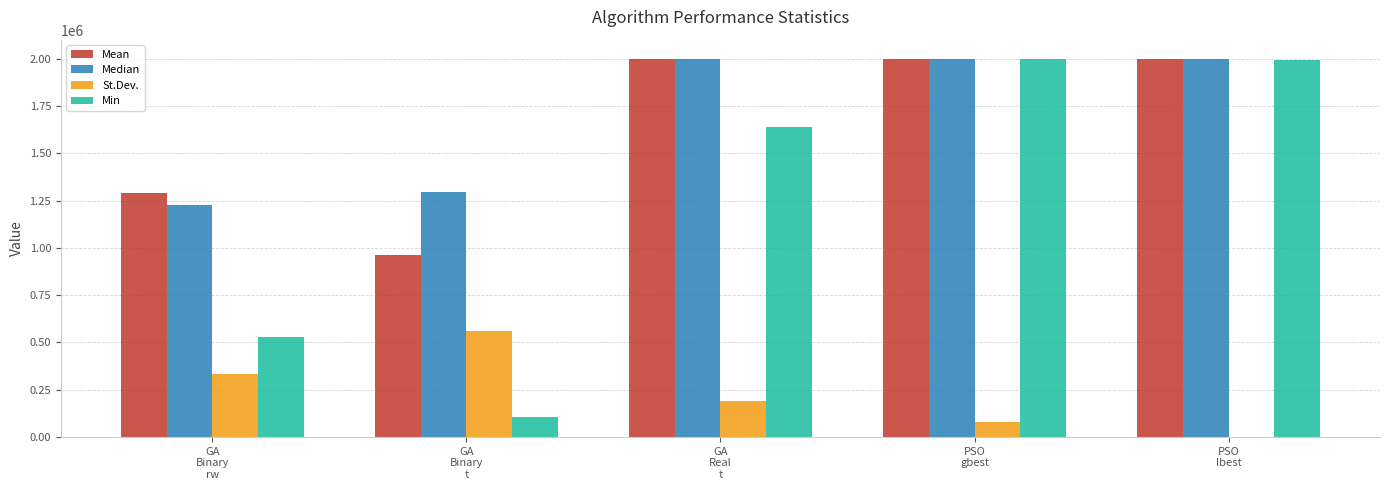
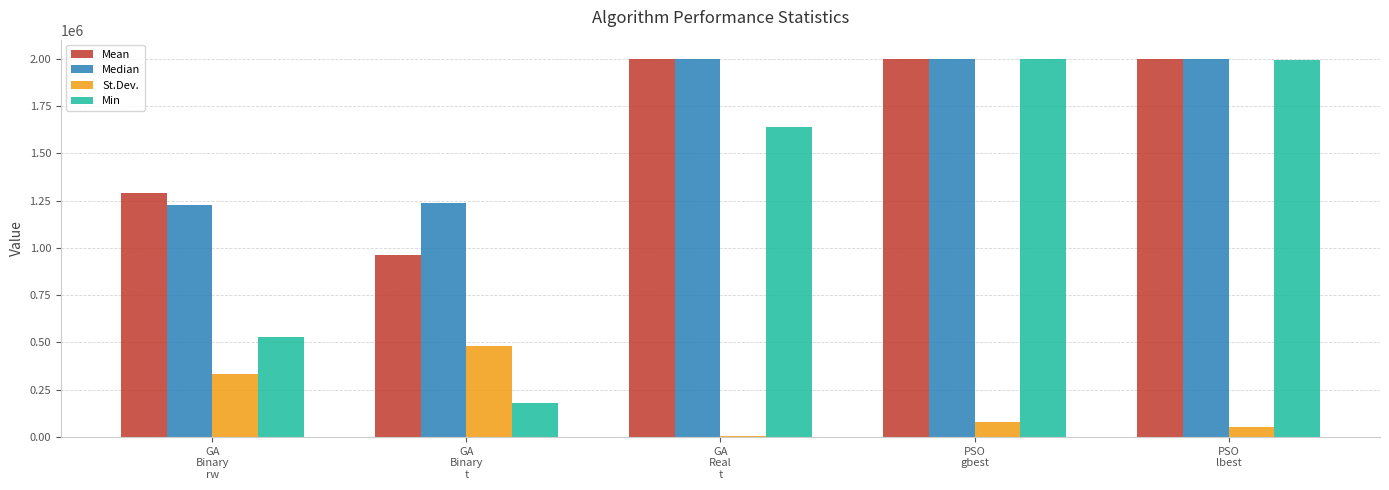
  {
    "Mean": {
      "GA Binary rw": 1290000,
      "GA Binary t": 960000,
      "GA Real t": 2000000,
      "PSO gbest": 2000000,
      "PSO lbest": 2000000
    },
    "Median": {
      "GA Binary rw": 1230000,
-     "GA Binary t": 1300000,
+     "GA Binary t": 1240000,
      "GA Real t": 2000000,
      "PSO gbest": 2000000,
      "PSO lbest": 2000000
    },
    "St.Dev.": {
      "GA Binary rw": 330000,
-     "GA Binary t": 560000,
-     "GA Real t": 190000,
+     "GA Binary t": 480000,
+     "GA Real t": 0,
      "PSO gbest": 80000,
-     "PSO lbest": 0
+     "PSO lbest": 50000
    },
    "Min": {
      "GA Binary rw": 530000,
-     "GA Binary t": 100000,
+     "GA Binary t": 180000,
      "GA Real t": 1640000,
      "PSO gbest": 2000000,
      "PSO lbest": 1990000
    }
  }
